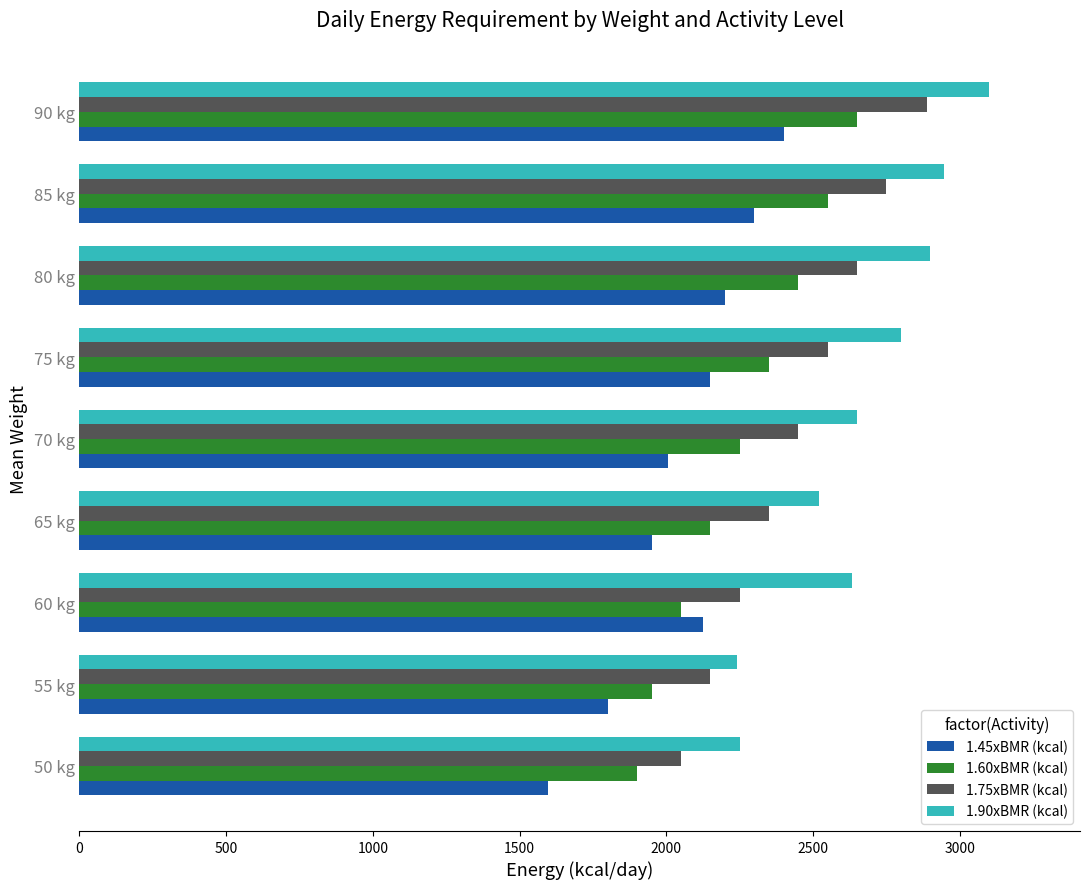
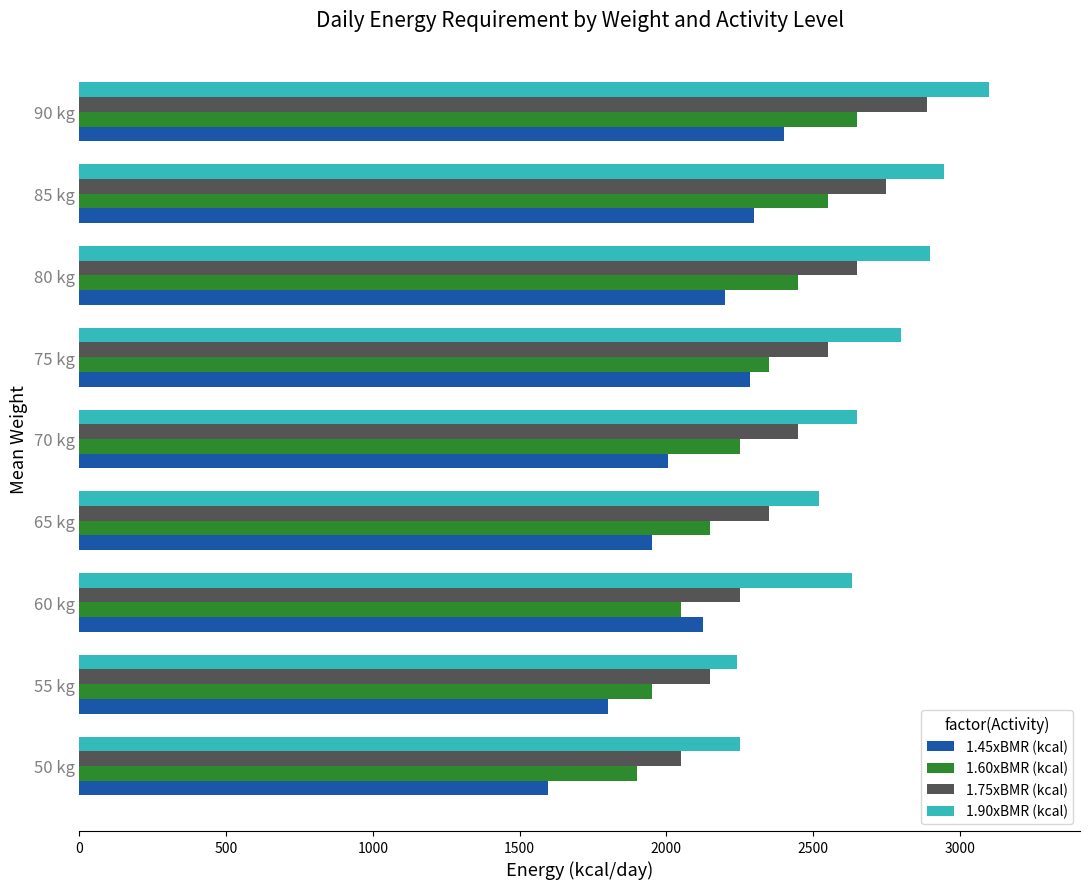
  {
    "1.45xBMR (kcal)": {
      "90 kg": 2400,
      "85 kg": 2300,
      "80 kg": 2200,
-     "75 kg": 2150,
+     "75 kg": 2290,
      "70 kg": 2010,
      "65 kg": 1950,
      "60 kg": 2120,
      "55 kg": 1800,
      "50 kg": 1600
    },
    "1.60xBMR (kcal)": {
      "90 kg": 2650,
      "85 kg": 2550,
      "80 kg": 2450,
      "75 kg": 2350,
      "70 kg": 2250,
      "65 kg": 2150,
      "60 kg": 2050,
      "55 kg": 1950,
      "50 kg": 1900
    },
    "1.75xBMR (kcal)": {
      "90 kg": 2890,
      "85 kg": 2750,
      "80 kg": 2650,
      "75 kg": 2550,
      "70 kg": 2450,
      "65 kg": 2350,
      "60 kg": 2250,
      "55 kg": 2150,
      "50 kg": 2050
    },
    "1.90xBMR (kcal)": {
      "90 kg": 3100,
      "85 kg": 2950,
      "80 kg": 2900,
      "75 kg": 2800,
      "70 kg": 2650,
      "65 kg": 2520,
      "60 kg": 2630,
      "55 kg": 2240,
      "50 kg": 2250
    }
  }
